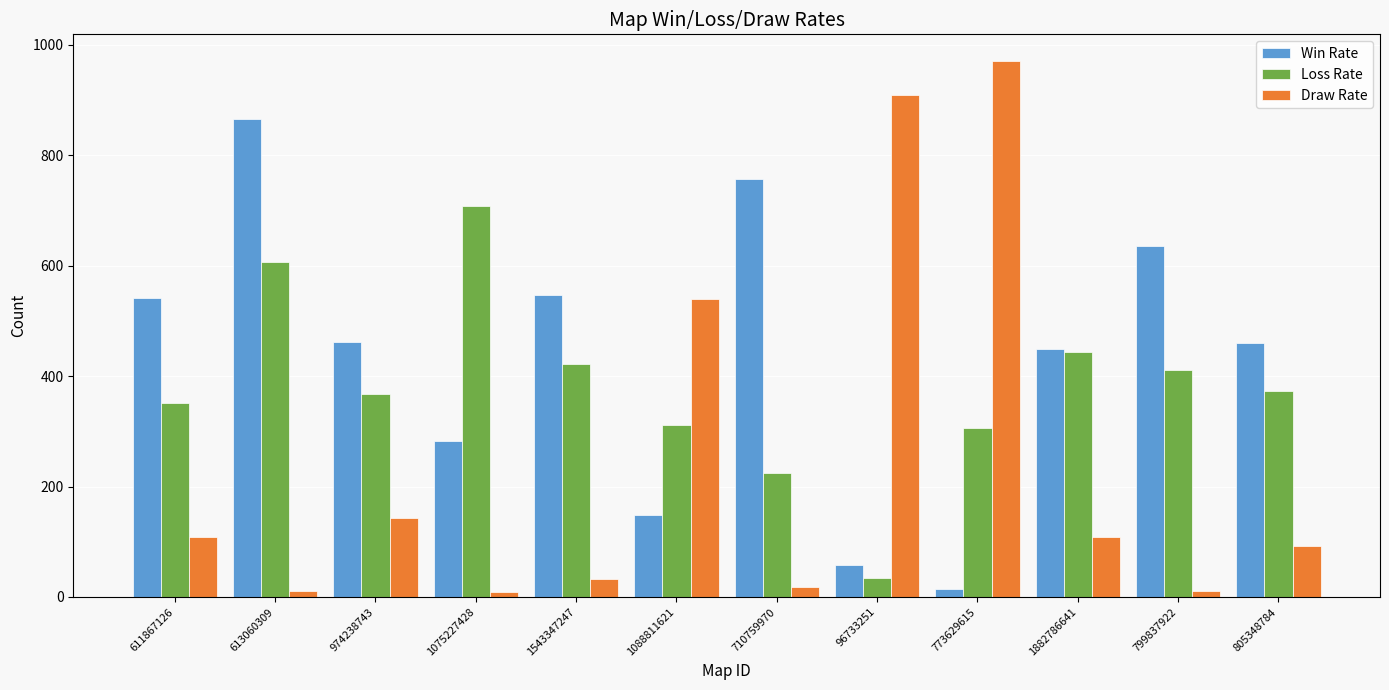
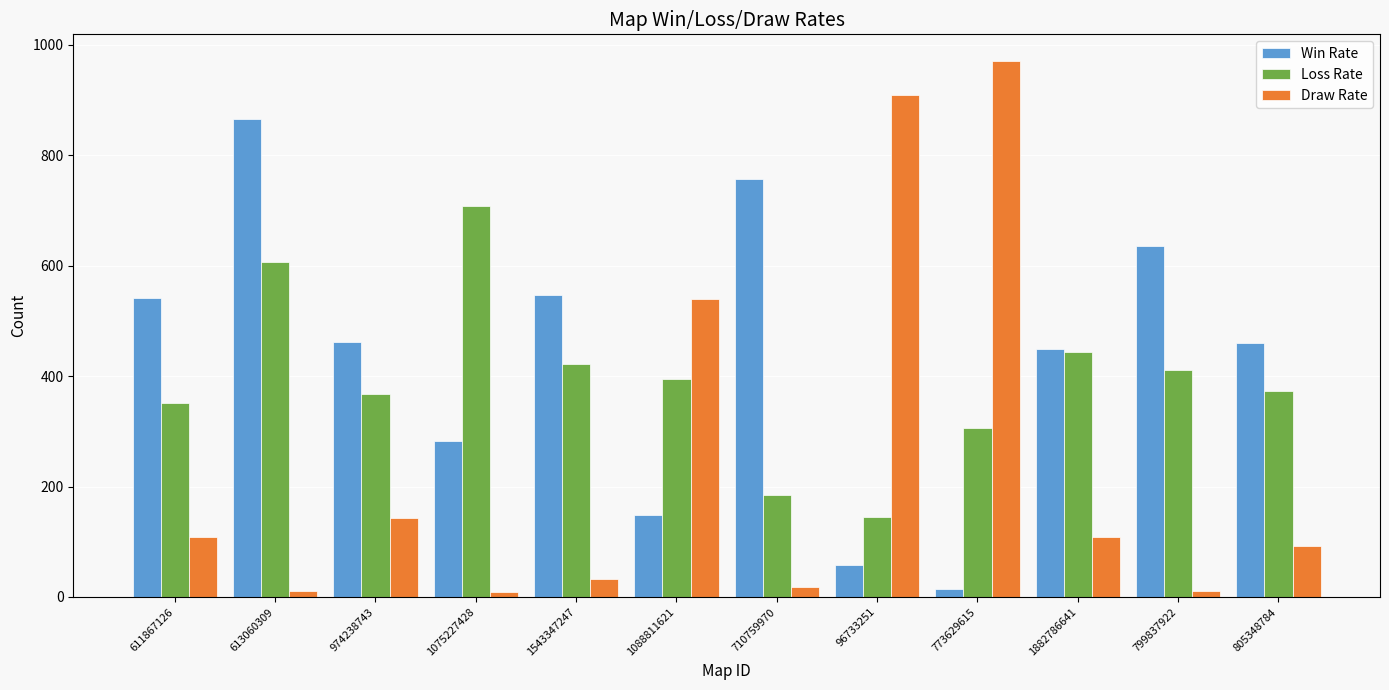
  {
    "Win Rate": {
      "611867126": 540,
      "613060309": 870,
      "974238743": 460,
      "1075227428": 280,
      "1543347247": 550,
      "1088811621": 150,
      "710759970": 760,
      "96733251": 60,
      "773629615": 20,
      "1882786641": 450,
      "799837922": 640,
      "805348784": 460
    },
    "Loss Rate": {
      "611867126": 350,
      "613060309": 610,
      "974238743": 370,
      "1075227428": 710,
      "1543347247": 420,
-     "1088811621": 310,
-     "710759970": 230,
-     "96733251": 30,
+     "1088811621": 390,
+     "710759970": 180,
+     "96733251": 140,
      "773629615": 310,
      "1882786641": 440,
      "799837922": 410,
      "805348784": 370
    },
    "Draw Rate": {
      "611867126": 110,
      "613060309": 10,
      "974238743": 140,
      "1075227428": 10,
      "1543347247": 30,
      "1088811621": 540,
      "710759970": 20,
      "96733251": 910,
      "773629615": 970,
      "1882786641": 110,
      "799837922": 10,
      "805348784": 90
    }
  }
